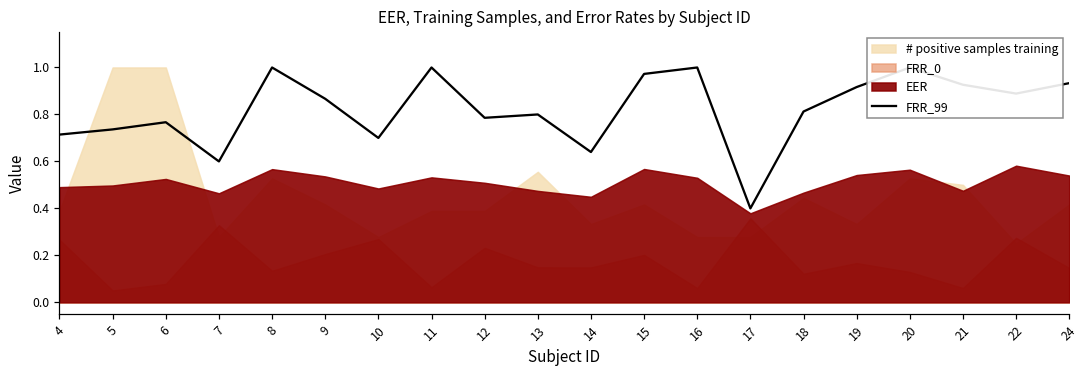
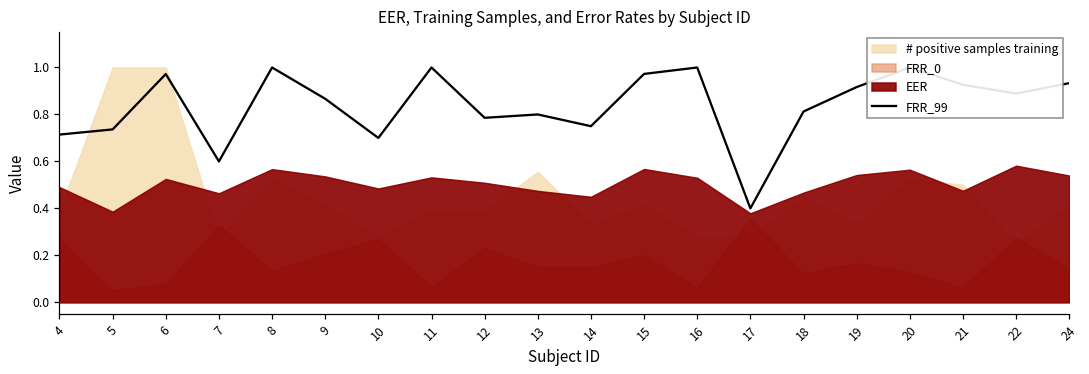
  {
    "FRR_99": {
      "4": 0.71,
      "5": 0.74,
-     "6": 0.77,
+     "6": 0.97,
      "7": 0.60,
      "8": 1.00,
      "9": 0.87,
      "10": 0.70,
      "11": 1.00,
      "12": 0.79,
      "13": 0.80,
-     "14": 0.64,
+     "14": 0.75,
      "15": 0.97,
      "16": 1.00,
      "17": 0.40,
      "18": 0.81,
      "19": 0.92,
      "24": 0.93
    },
    "# positive samples training": {
      "4": 0.39,
      "5": 1.00,
      "6": 1.00,
      "7": 0.28,
      "8": 0.53,
      "9": 0.42,
      "11": 0.39,
      "12": 0.39,
      "13": 0.56,
      "14": 0.33,
      "15": 0.42,
      "16": 0.28,
      "17": 0.28,
      "18": 0.44,
      "19": 0.33,
      "20": 0.53,
      "21": 0.50,
      "22": 0.25,
      "24": 0.42
    },
    "FRR_0": {
      "4": 0.27,
      "5": 0.05,
      "6": 0.08,
      "7": 0.33,
      "8": 0.13,
      "9": 0.21,
      "11": 0.06,
      "12": 0.23,
      "13": 0.15,
      "14": 0.15,
      "15": 0.20,
      "16": 0.06,
      "17": 0.36,
      "18": 0.12,
      "19": 0.17,
      "20": 0.13,
      "21": 0.06,
      "22": 0.27,
      "24": 0.15
    },
    "EER": {
      "4": 0.49,
-     "5": 0.50,
+     "5": 0.39,
      "6": 0.53,
      "7": 0.46,
      "8": 0.57,
      "9": 0.54,
      "10": 0.48,
      "11": 0.53,
      "12": 0.51,
      "13": 0.47,
      "14": 0.45,
      "15": 0.57,
      "16": 0.53,
      "17": 0.38,
      "18": 0.47,
      "19": 0.54,
      "20": 0.56,
      "21": 0.47,
      "22": 0.58,
      "24": 0.54
    }
  }
